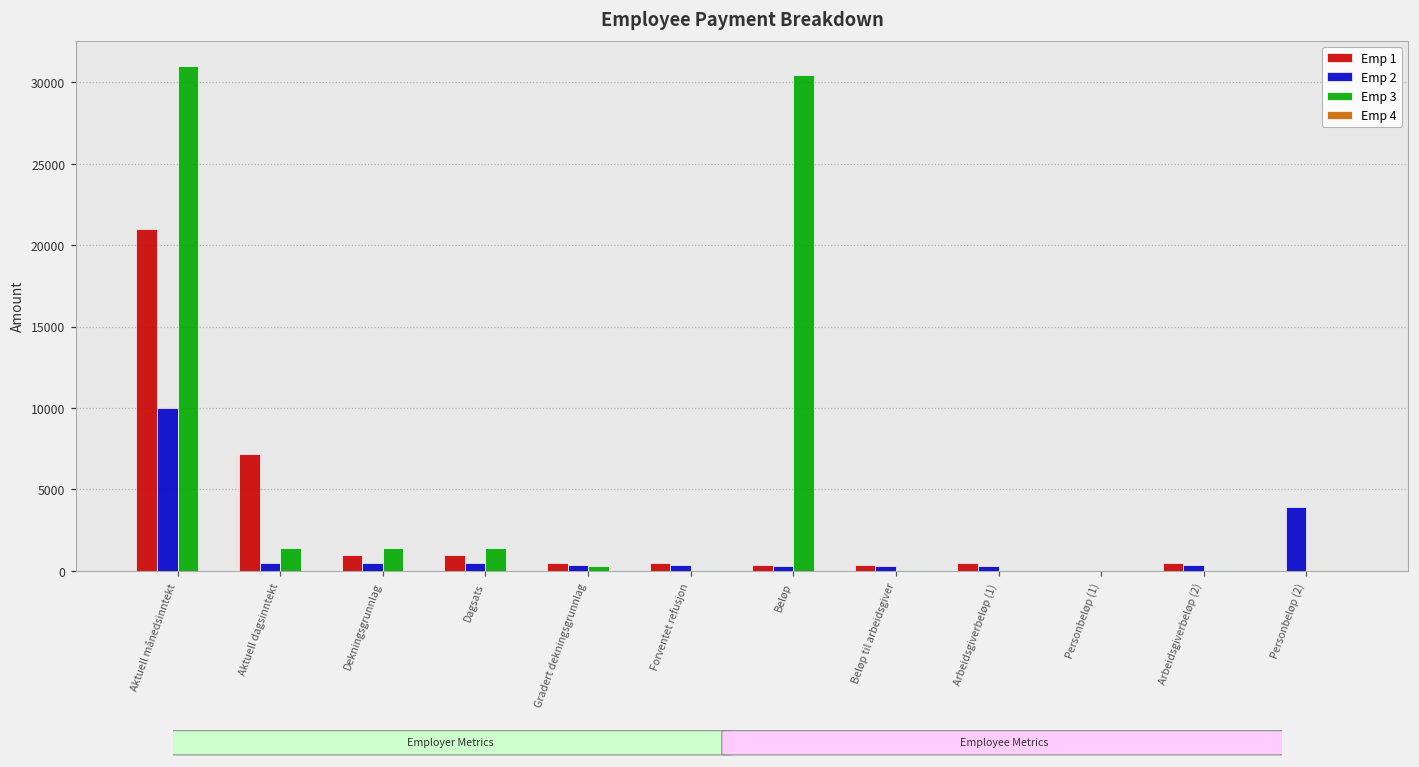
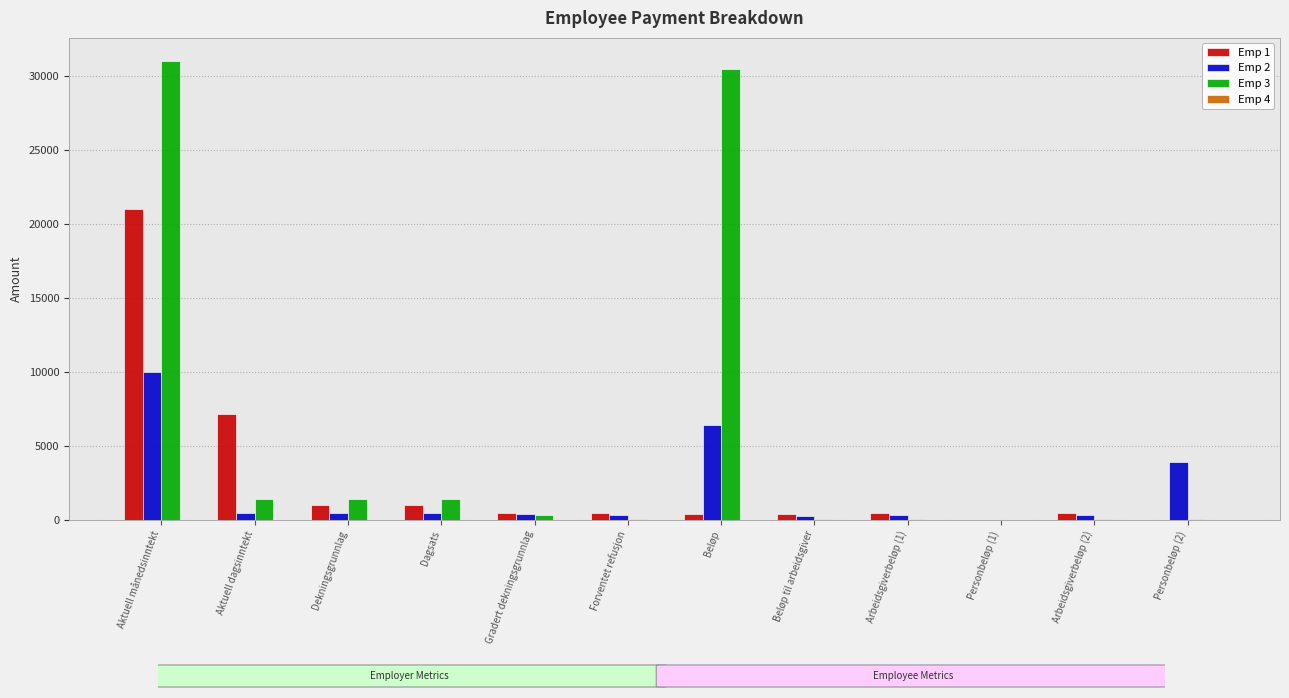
  {
    "Emp 1": {
      "Aktuell månedsinntekt": 21000,
      "Aktuell dagsinntekt": 7200,
      "Dekningsgrunnlag": 1000,
      "Dagsats": 1000,
      "Gradert dekningsgrunnlag": 500,
      "Forventet refusjon": 500,
      "Beløp": 400,
      "Beløp til arbeidsgiver": 400,
      "Arbeidsgiverbeløp (1)": 500,
      "Personbeløp (1)": 0,
      "Arbeidsgiverbeløp (2)": 500,
      "Personbeløp (2)": 0
    },
    "Emp 2": {
      "Aktuell månedsinntekt": 10000,
      "Aktuell dagsinntekt": 500,
      "Dekningsgrunnlag": 500,
      "Dagsats": 500,
      "Gradert dekningsgrunnlag": 400,
      "Forventet refusjon": 300,
-     "Beløp": 300,
+     "Beløp": 6400,
      "Beløp til arbeidsgiver": 300,
      "Arbeidsgiverbeløp (1)": 300,
      "Personbeløp (1)": 0,
      "Arbeidsgiverbeløp (2)": 300,
      "Personbeløp (2)": 3900
    },
    "Emp 3": {
      "Aktuell månedsinntekt": 31000,
      "Aktuell dagsinntekt": 1400,
      "Dekningsgrunnlag": 1400,
      "Dagsats": 1400,
      "Gradert dekningsgrunnlag": 300,
      "Beløp": 30500,
      "Personbeløp (1)": 0
    },
    "Emp 4": {
      "Aktuell månedsinntekt": 0,
      "Aktuell dagsinntekt": 0,
      "Dekningsgrunnlag": 0,
      "Dagsats": 0,
      "Gradert dekningsgrunnlag": 0,
      "Forventet refusjon": 0,
      "Beløp": 0,
      "Beløp til arbeidsgiver": 0,
      "Arbeidsgiverbeløp (1)": 0,
      "Personbeløp (1)": 0,
      "Arbeidsgiverbeløp (2)": 0,
      "Personbeløp (2)": 0
    }
  }
